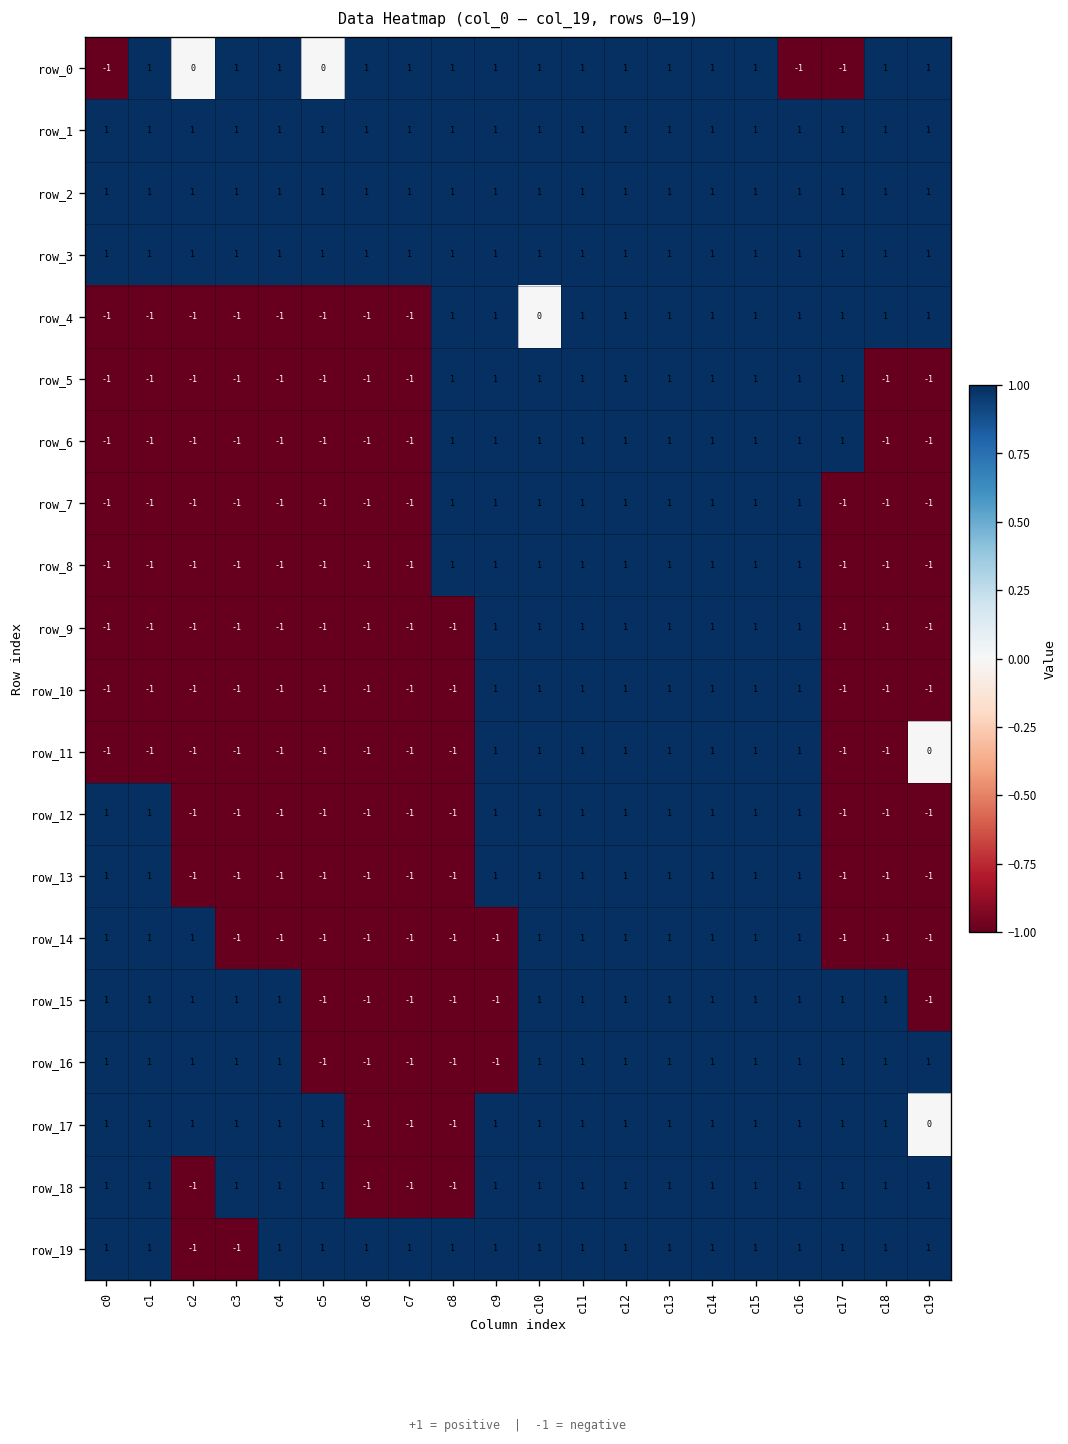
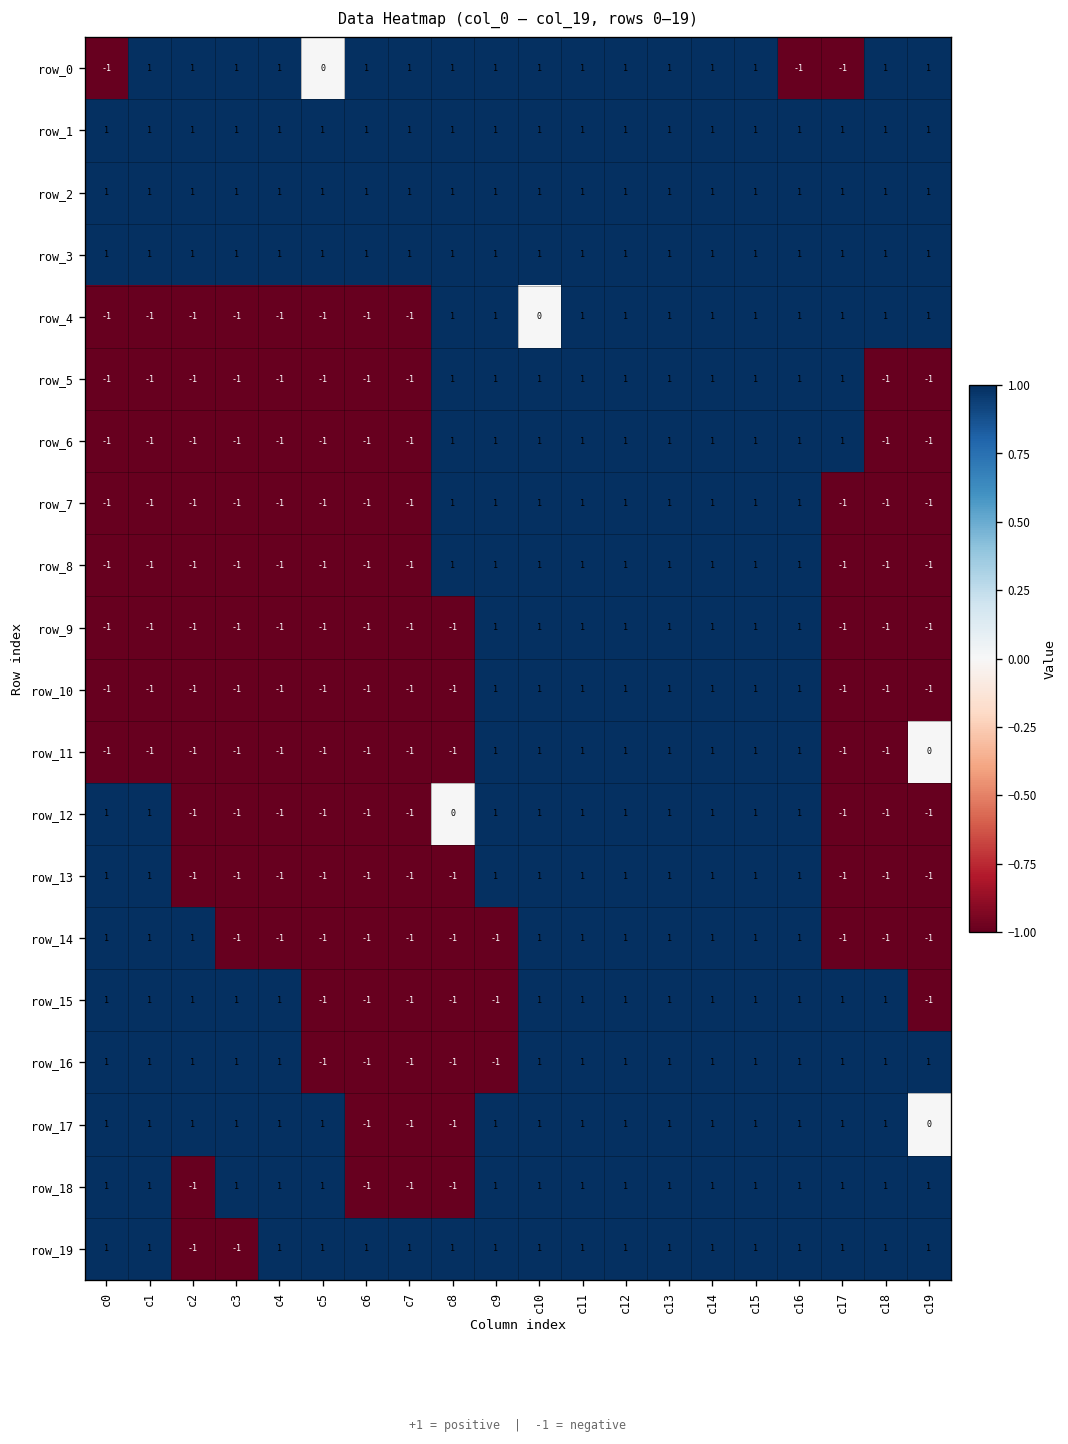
  {
    "row_0": {
      "c0": -1,
      "c1": 1,
-     "c2": 0,
+     "c2": 1,
      "c3": 1,
      "c4": 1,
      "c5": 0,
      "c6": 1,
      "c7": 1,
      "c8": 1,
      "c9": 1,
      "c10": 1,
      "c11": 1,
      "c12": 1,
      "c13": 1,
      "c14": 1,
      "c15": 1,
      "c16": -1,
      "c17": -1,
      "c18": 1,
      "c19": 1
    },
    "row_12": {
      "c0": 1,
      "c1": 1,
      "c2": -1,
      "c3": -1,
      "c4": -1,
      "c5": -1,
      "c6": -1,
      "c7": -1,
-     "c8": -1,
+     "c8": 0,
      "c9": 1,
      "c10": 1,
      "c11": 1,
      "c12": 1,
      "c13": 1,
      "c14": 1,
      "c15": 1,
      "c16": 1,
      "c17": -1,
      "c18": -1,
      "c19": -1
    }
  }
